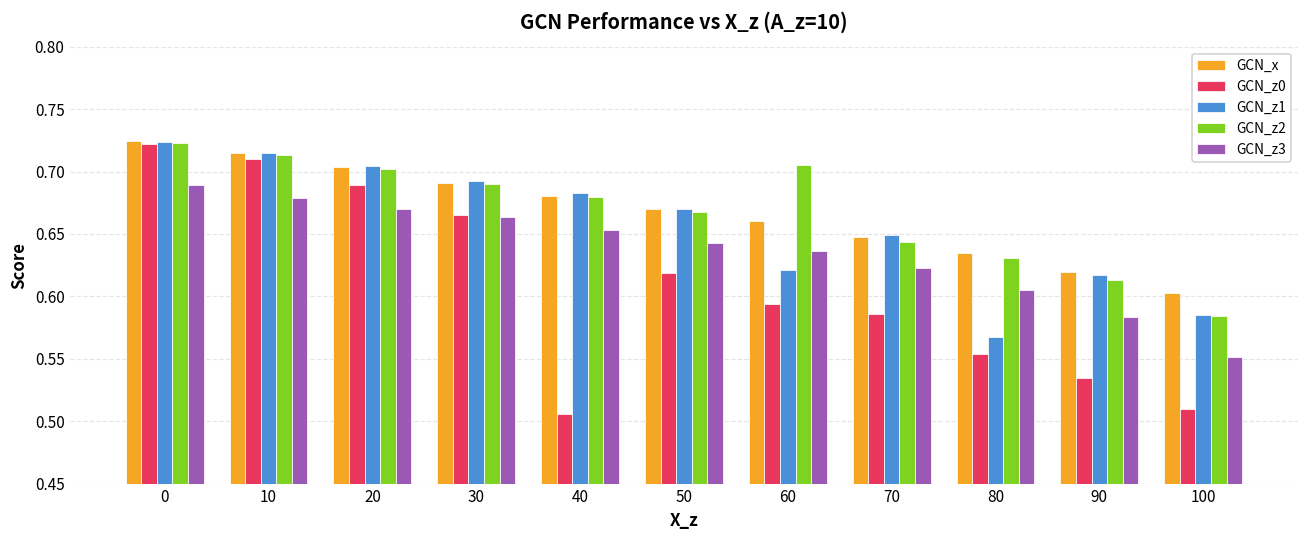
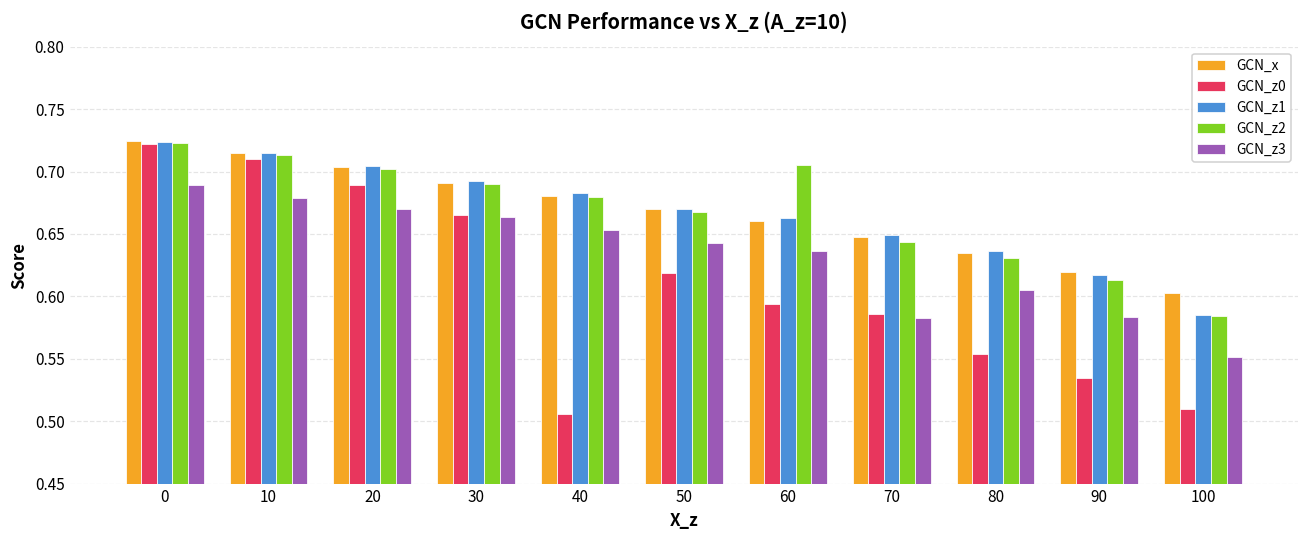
  {
    "GCN_x": {
      "0": 0.725,
      "10": 0.715,
      "20": 0.704,
      "30": 0.691,
      "40": 0.680,
      "50": 0.670,
      "60": 0.660,
      "70": 0.647,
      "80": 0.635,
      "90": 0.619,
      "100": 0.602
    },
    "GCN_z0": {
      "0": 0.722,
      "10": 0.710,
      "20": 0.689,
      "30": 0.665,
      "40": 0.505,
      "50": 0.619,
      "60": 0.594,
      "70": 0.586,
      "80": 0.554,
      "90": 0.534,
      "100": 0.510
    },
    "GCN_z1": {
      "0": 0.723,
      "10": 0.715,
      "20": 0.704,
      "30": 0.693,
      "40": 0.683,
      "50": 0.670,
-     "60": 0.621,
+     "60": 0.663,
      "70": 0.649,
-     "80": 0.567,
+     "80": 0.636,
      "90": 0.617,
      "100": 0.585
    },
    "GCN_z2": {
      "0": 0.723,
      "10": 0.713,
      "20": 0.702,
      "30": 0.690,
      "40": 0.679,
      "50": 0.668,
      "60": 0.705,
      "70": 0.644,
      "80": 0.631,
      "90": 0.613,
      "100": 0.585
    },
    "GCN_z3": {
      "0": 0.689,
      "10": 0.679,
      "20": 0.670,
      "30": 0.664,
      "40": 0.653,
      "50": 0.643,
      "60": 0.636,
-     "70": 0.623,
+     "70": 0.583,
      "80": 0.605,
      "90": 0.584,
      "100": 0.551
    }
  }
